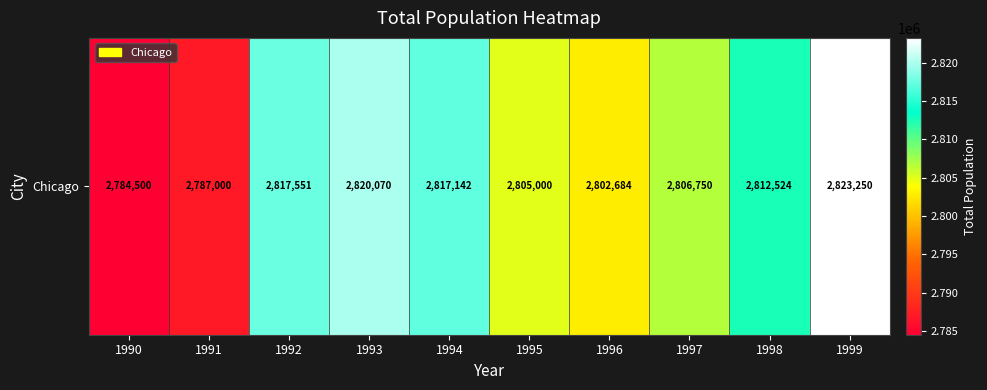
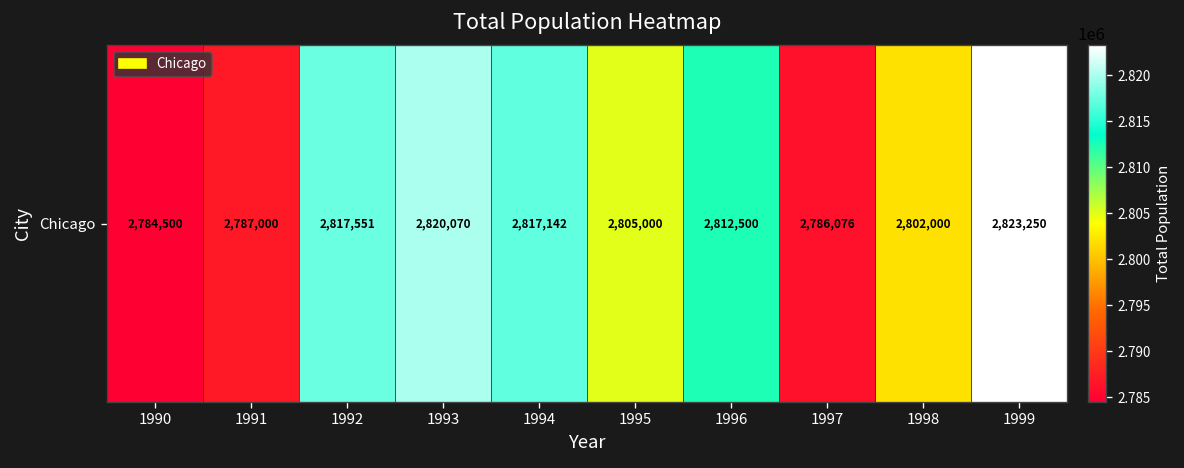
  {
    "Chicago": {
      "1990": "2,784,500",
      "1991": "2,787,000",
      "1992": "2,817,551",
      "1993": "2,820,070",
      "1994": "2,817,142",
      "1995": "2,805,000",
-     "1996": "2,802,684",
-     "1997": "2,806,750",
-     "1998": "2,812,524",
+     "1996": "2,812,500",
+     "1997": "2,786,076",
+     "1998": "2,802,000",
      "1999": "2,823,250"
    }
  }
